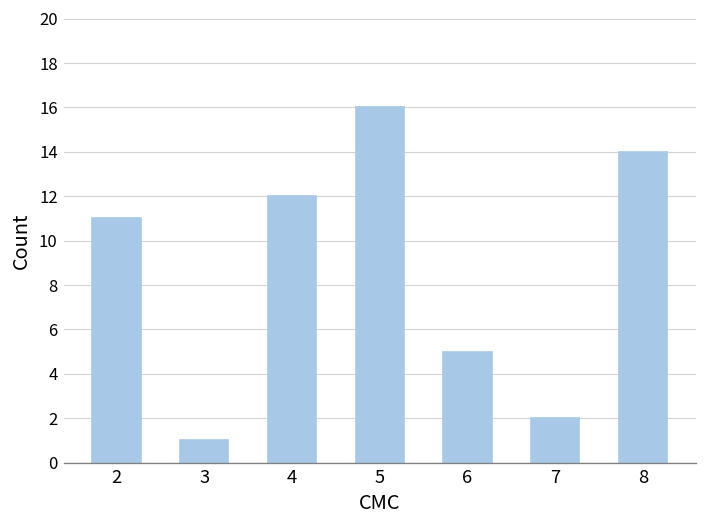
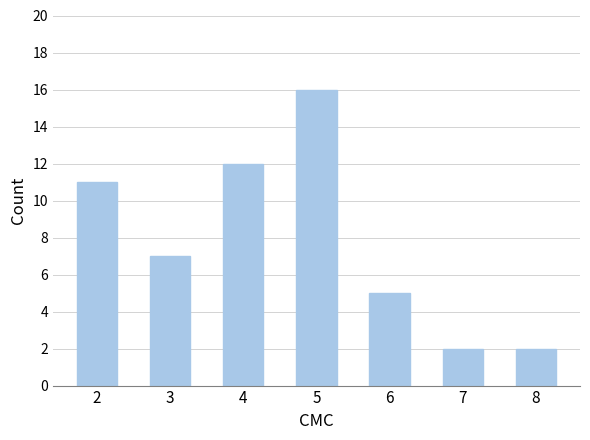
  {
    "2": 11,
-   "3": 1,
+   "3": 7,
    "4": 12,
    "5": 16,
    "6": 5,
    "7": 2,
-   "8": 14
+   "8": 2
  }
